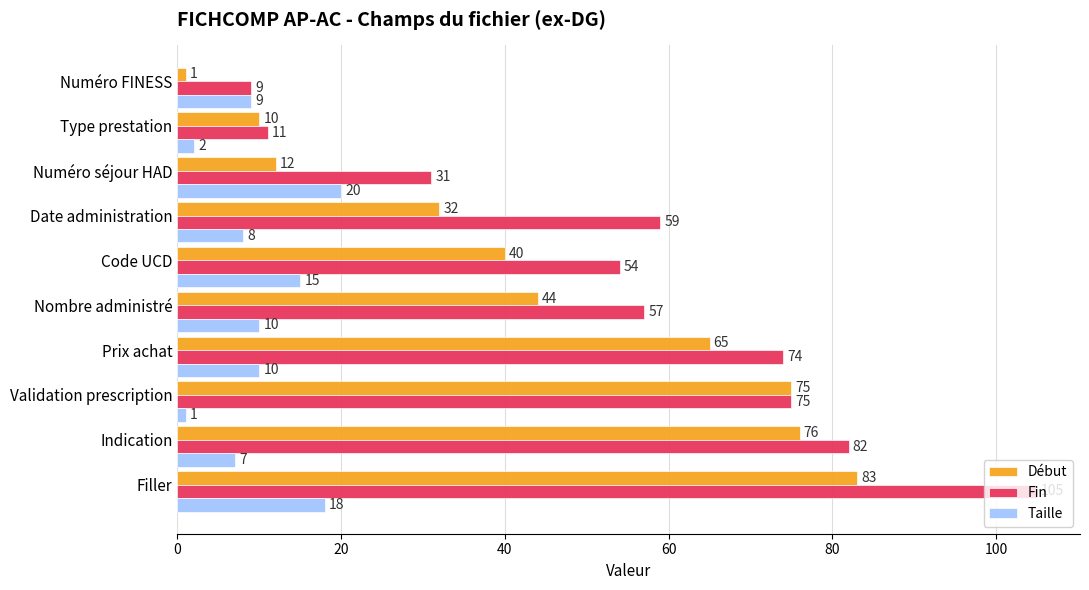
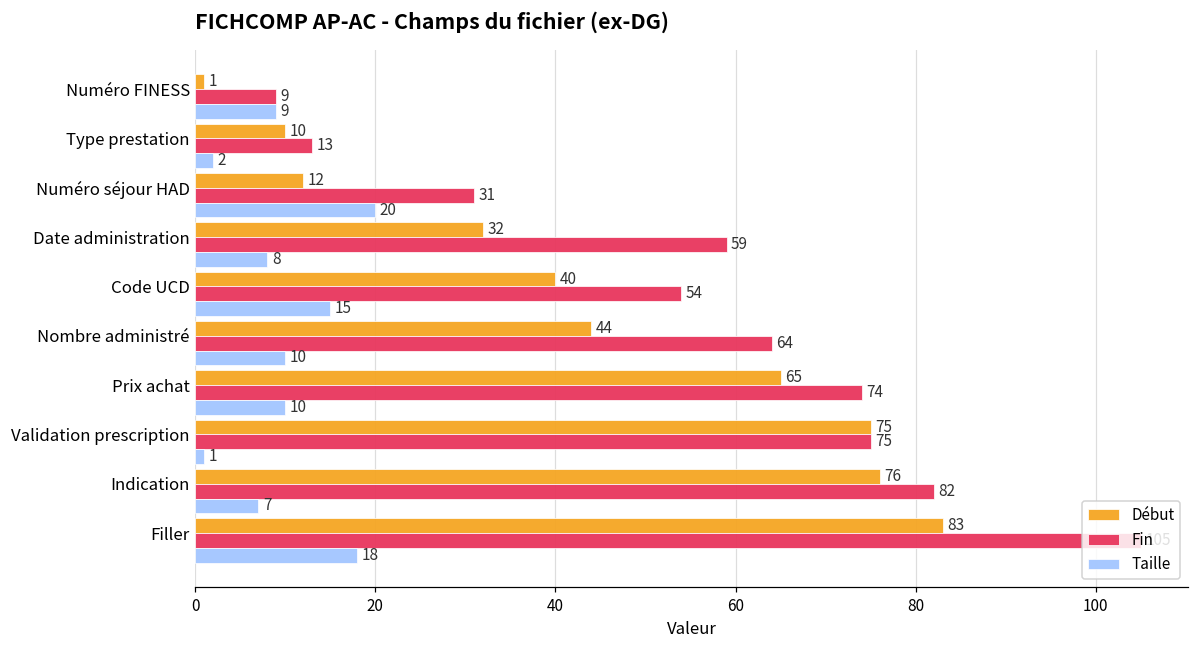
  {
    "Début": {
      "Numéro FINESS": 1,
      "Type prestation": 10,
      "Numéro séjour HAD": 12,
      "Date administration": 32,
      "Code UCD": 40,
      "Nombre administré": 44,
      "Prix achat": 65,
      "Validation prescription": 75,
      "Indication": 76,
      "Filler": 83
    },
    "Fin": {
      "Numéro FINESS": 9,
-     "Type prestation": 11,
+     "Type prestation": 13,
      "Numéro séjour HAD": 31,
      "Date administration": 59,
      "Code UCD": 54,
-     "Nombre administré": 57,
+     "Nombre administré": 64,
      "Prix achat": 74,
      "Validation prescription": 75,
      "Indication": 82
    },
    "Taille": {
      "Numéro FINESS": 9,
      "Type prestation": 2,
      "Numéro séjour HAD": 20,
      "Date administration": 8,
      "Code UCD": 15,
      "Nombre administré": 10,
      "Prix achat": 10,
      "Validation prescription": 1,
      "Indication": 7,
      "Filler": 18
    }
  }
